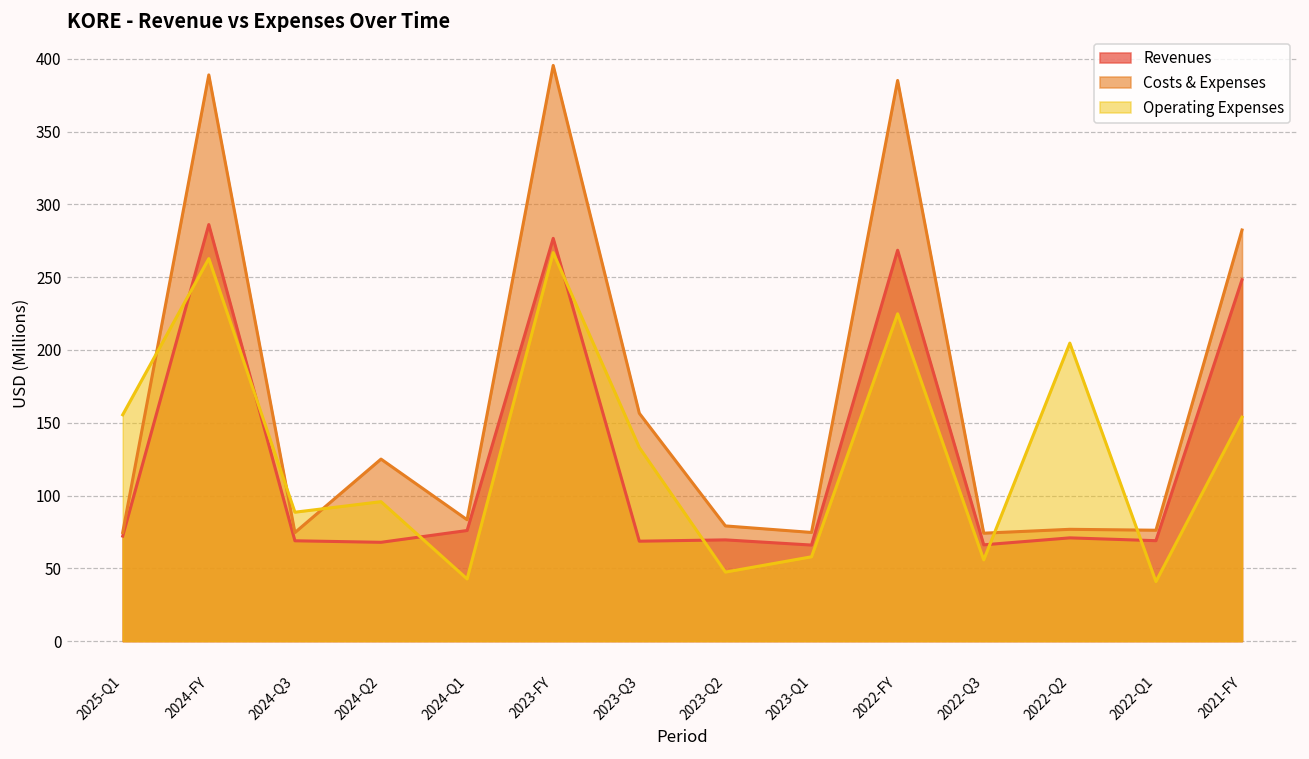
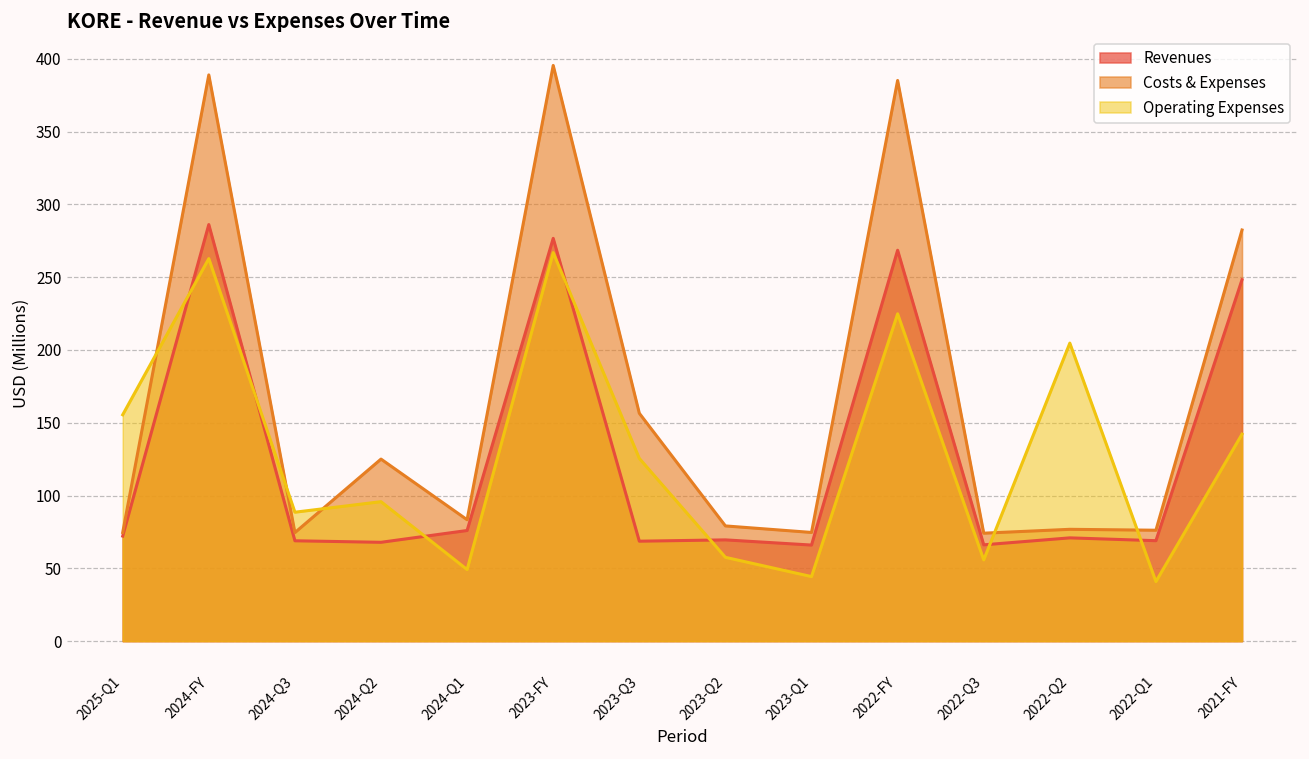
  {
    "Operating Expenses": {
      "2025-Q1": 155,
      "2024-FY": 263,
      "2024-Q3": 89,
      "2024-Q2": 96,
-     "2024-Q1": 43,
+     "2024-Q1": 49,
      "2023-FY": 267,
-     "2023-Q3": 133,
-     "2023-Q2": 47,
-     "2023-Q1": 58,
+     "2023-Q3": 125,
+     "2023-Q2": 58,
+     "2023-Q1": 44,
      "2022-FY": 225,
      "2022-Q3": 56,
      "2022-Q2": 205,
      "2022-Q1": 41,
-     "2021-FY": 154
+     "2021-FY": 142
    }
  }
